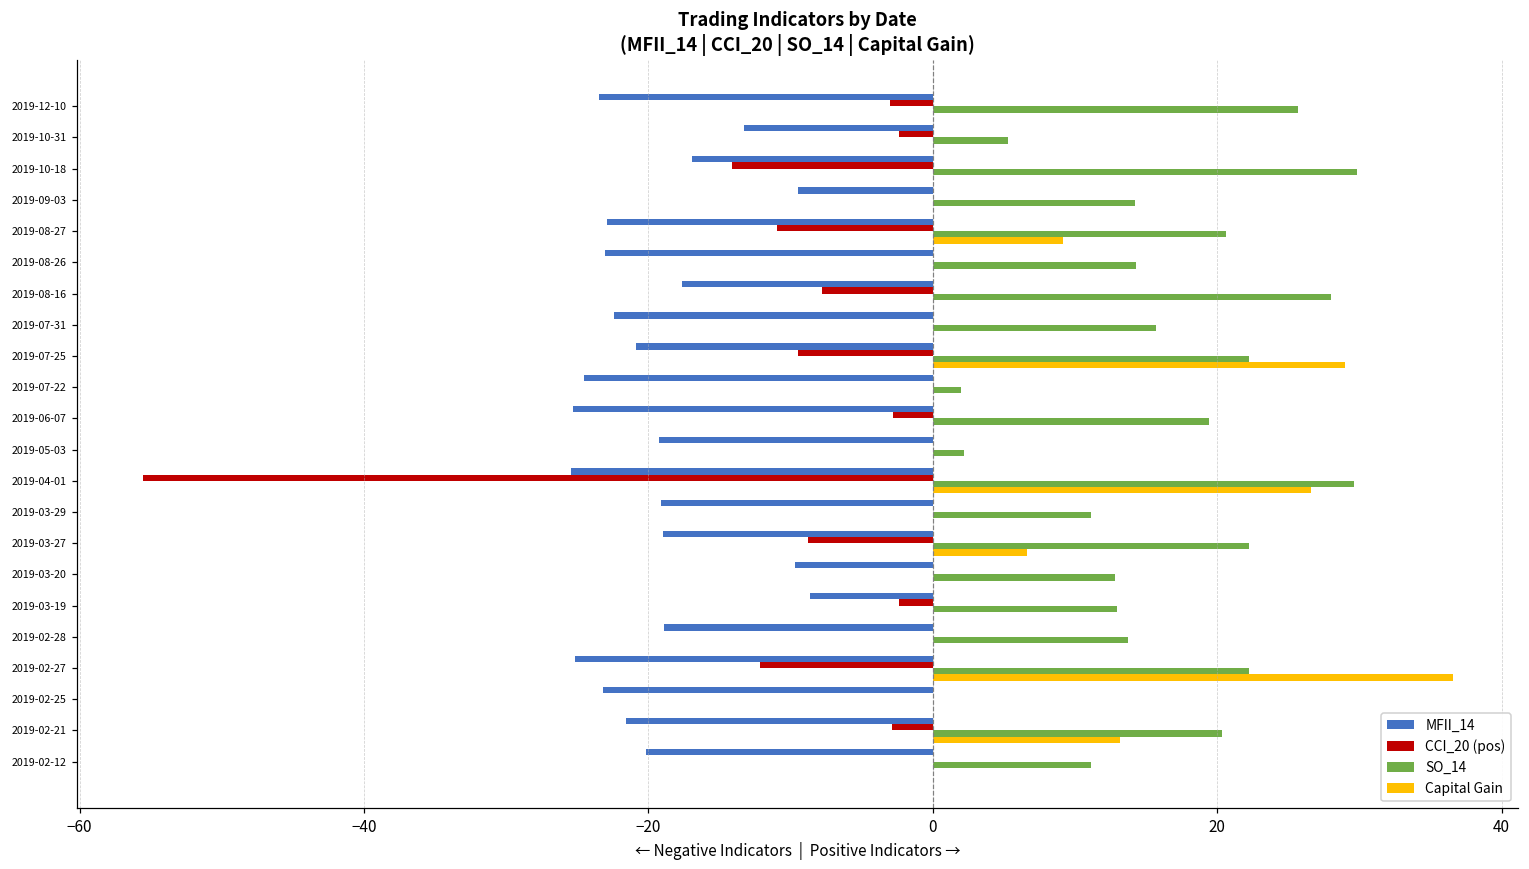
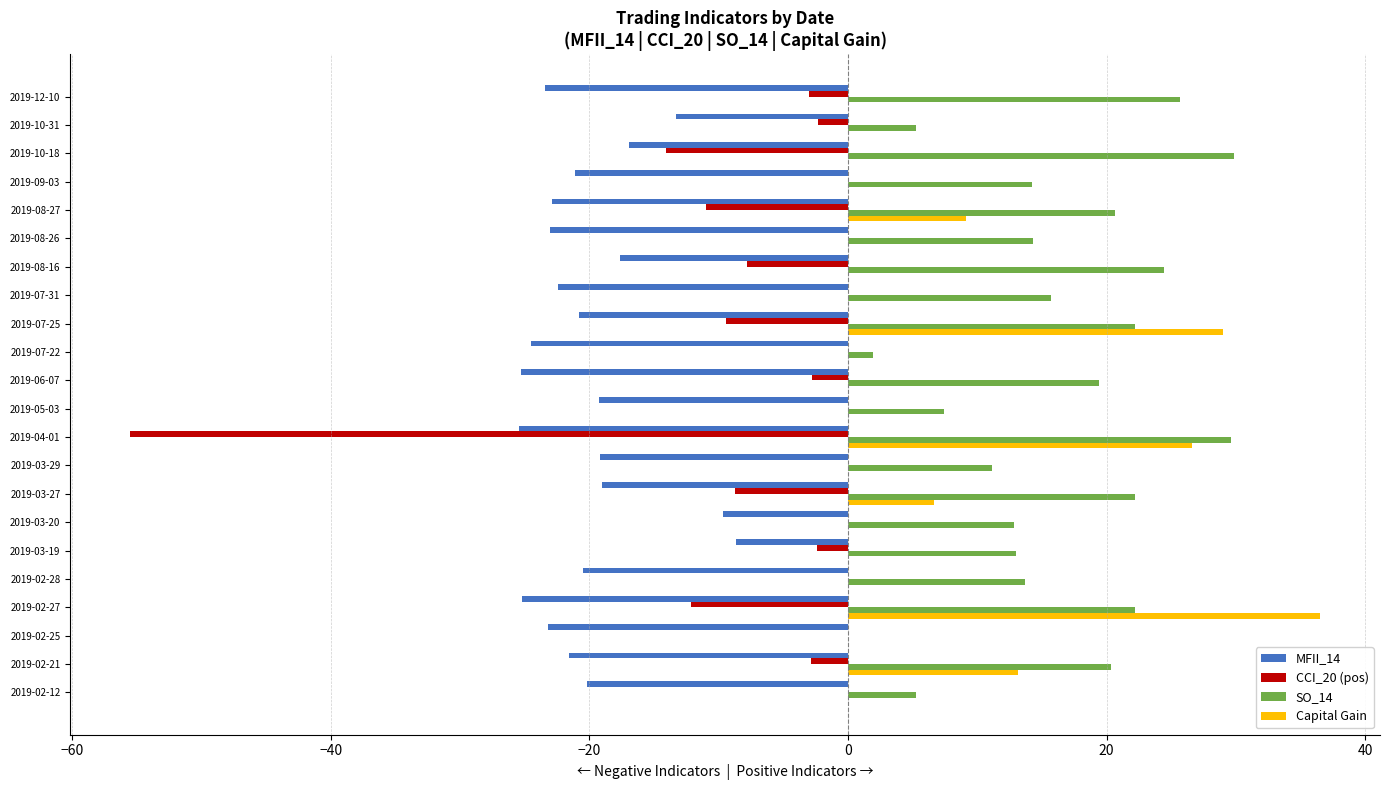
  {
    "MFII_14": {
      "2019-12-10": -23.5,
      "2019-10-31": -13.3,
      "2019-10-18": -17.0,
-     "2019-09-03": -9.5,
+     "2019-09-03": -21.1,
      "2019-08-27": -22.9,
      "2019-08-26": -23.1,
      "2019-08-16": -17.6,
      "2019-07-31": -22.4,
      "2019-07-25": -20.8,
      "2019-07-22": -24.5,
      "2019-06-07": -25.3,
      "2019-05-03": -19.2,
      "2019-04-01": -25.5,
      "2019-03-29": -19.1,
      "2019-03-27": -19.0,
      "2019-03-20": -9.7,
      "2019-03-19": -8.7,
-     "2019-02-28": -18.9,
+     "2019-02-28": -20.5,
      "2019-02-27": -25.2,
      "2019-02-25": -23.2,
      "2019-02-21": -21.6,
      "2019-02-12": -20.2
    },
    "CCI_20 (pos)": {
      "2019-12-10": -3.0,
      "2019-10-31": -2.3,
      "2019-10-18": -14.1,
      "2019-09-03": 0.0,
      "2019-08-27": -11.0,
      "2019-08-26": 0.0,
      "2019-08-16": -7.8,
      "2019-07-31": 0.0,
      "2019-07-25": -9.5,
      "2019-07-22": 0.0,
      "2019-06-07": -2.8,
      "2019-05-03": 0.0,
      "2019-04-01": -55.6,
      "2019-03-29": 0.0,
      "2019-03-27": -8.8,
      "2019-03-20": 0.0,
      "2019-03-19": -2.4,
      "2019-02-28": 0.0,
      "2019-02-27": -12.1,
      "2019-02-25": 0.0,
      "2019-02-21": -2.9,
      "2019-02-12": 0.0
    },
    "SO_14": {
      "2019-12-10": 25.7,
      "2019-10-31": 5.3,
      "2019-10-18": 29.8,
      "2019-09-03": 14.2,
      "2019-08-27": 20.6,
      "2019-08-26": 14.3,
-     "2019-08-16": 28.0,
+     "2019-08-16": 24.4,
      "2019-07-31": 15.7,
      "2019-07-25": 22.2,
      "2019-07-22": 2.0,
      "2019-06-07": 19.4,
-     "2019-05-03": 2.2,
+     "2019-05-03": 7.4,
      "2019-04-01": 29.6,
      "2019-03-29": 11.1,
      "2019-03-27": 22.2,
      "2019-03-20": 12.8,
      "2019-03-19": 13.0,
      "2019-02-28": 13.7,
      "2019-02-27": 22.2,
      "2019-02-25": 0.0,
      "2019-02-21": 20.4,
-     "2019-02-12": 11.1
+     "2019-02-12": 5.3
    },
    "Capital Gain": {
      "2019-12-10": 0.0,
      "2019-10-31": 0.0,
      "2019-10-18": 0.0,
      "2019-09-03": 0.0,
      "2019-08-27": 9.2,
      "2019-08-26": 0.0,
      "2019-08-16": 0.0,
      "2019-07-31": 0.0,
      "2019-07-25": 29.0,
      "2019-07-22": 0.0,
      "2019-06-07": 0.0,
      "2019-05-03": 0.0,
      "2019-04-01": 26.6,
      "2019-03-29": 0.0,
      "2019-03-27": 6.7,
      "2019-03-20": 0.0,
      "2019-03-19": 0.0,
      "2019-02-28": 0.0,
      "2019-02-27": 36.6,
      "2019-02-25": 0.0,
      "2019-02-21": 13.2,
      "2019-02-12": 0.0
    }
  }
